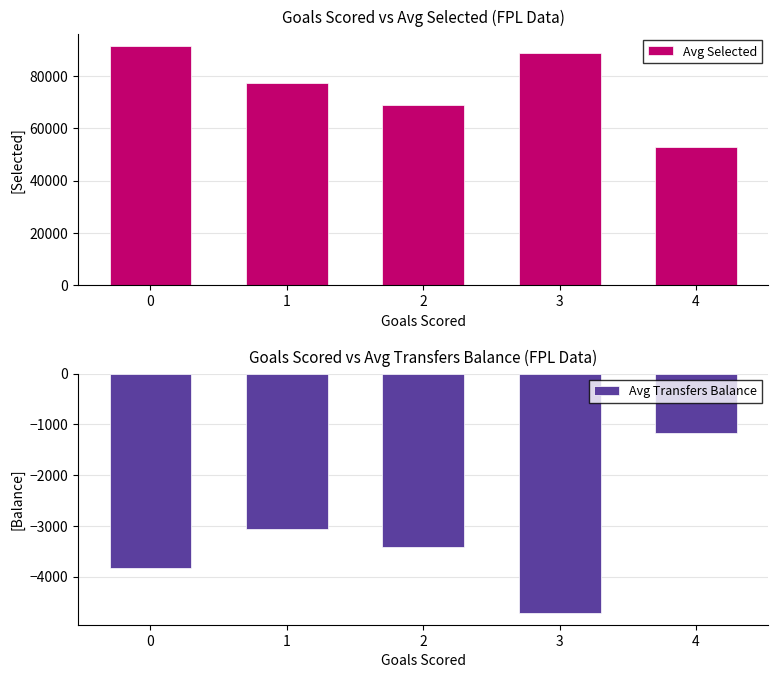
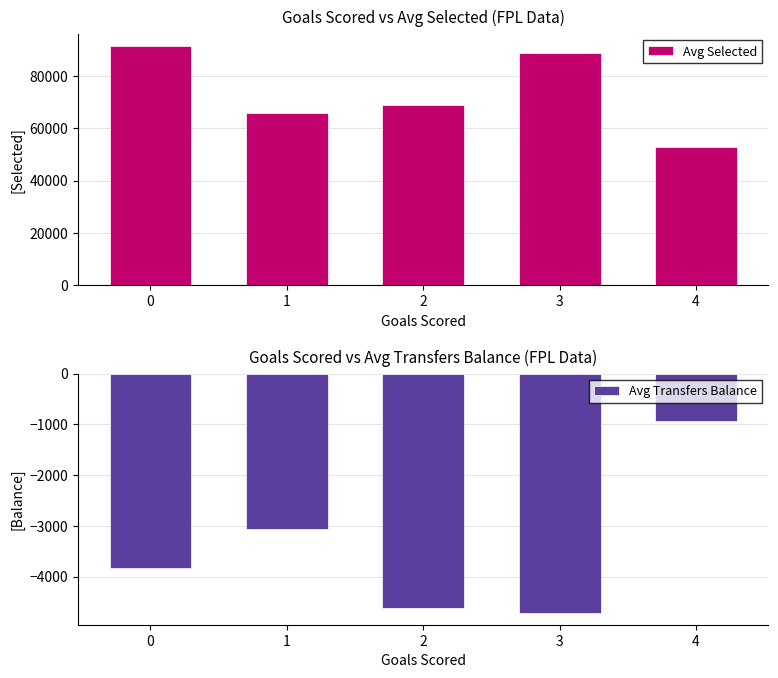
  {
    "Goals Scored vs Avg Selected (FPL Data)": {
      "0": 91000,
-     "1": 77000,
+     "1": 66000,
      "2": 69000,
      "3": 89000,
      "4": 53000
    },
    "Goals Scored vs Avg Transfers Balance (FPL Data)": {
      "0": -3800,
      "1": -3100,
-     "2": -3400,
+     "2": -4600,
      "3": -4700,
-     "4": -1200
+     "4": -900
    }
  }
